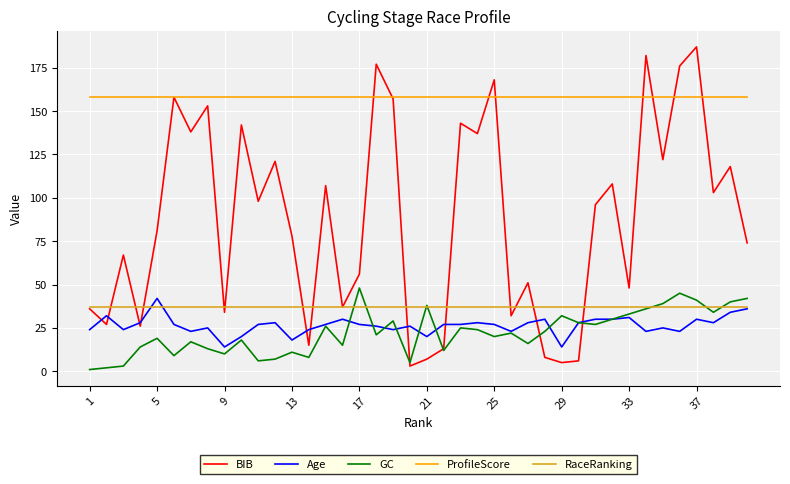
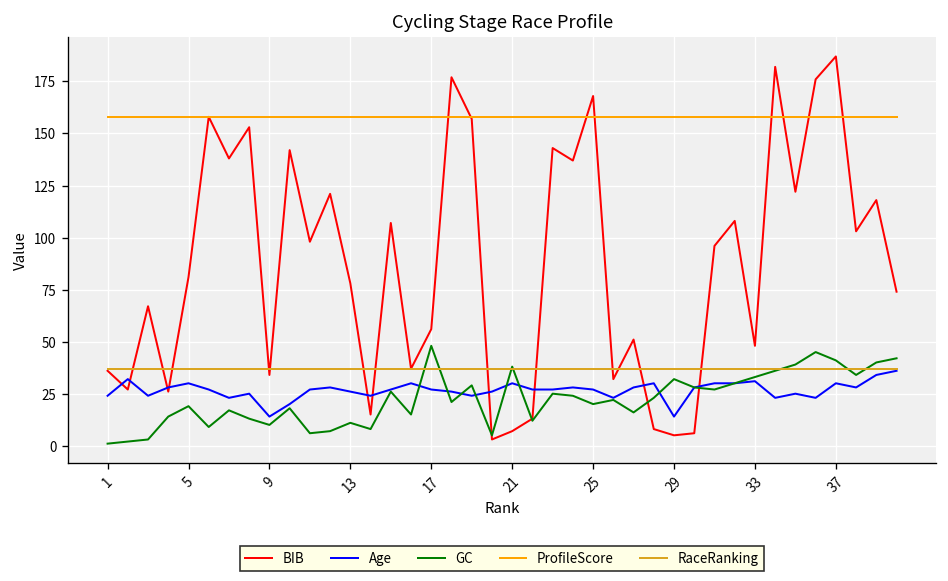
  {
    "BIB": {
      "5": 81,
      "9": 34,
      "13": 78,
      "17": 56,
      "21": 7,
      "25": 168,
      "29": 5,
      "33": 48,
      "37": 187
    },
    "Age": {
      "1": 24,
-     "5": 42,
+     "5": 30,
      "9": 14,
-     "13": 18,
+     "13": 26,
      "17": 27,
-     "21": 20,
+     "21": 30,
      "25": 27,
      "29": 14,
      "33": 31,
      "37": 30
    },
    "GC": {
      "1": 1,
      "5": 19,
      "9": 10,
      "13": 11,
      "17": 48,
      "25": 20,
      "29": 32,
      "33": 33,
      "37": 41
    }
  }
